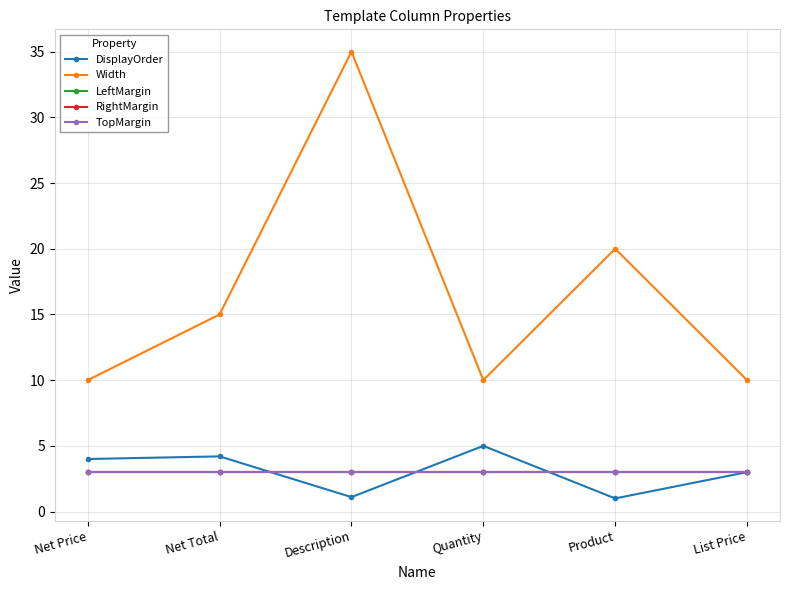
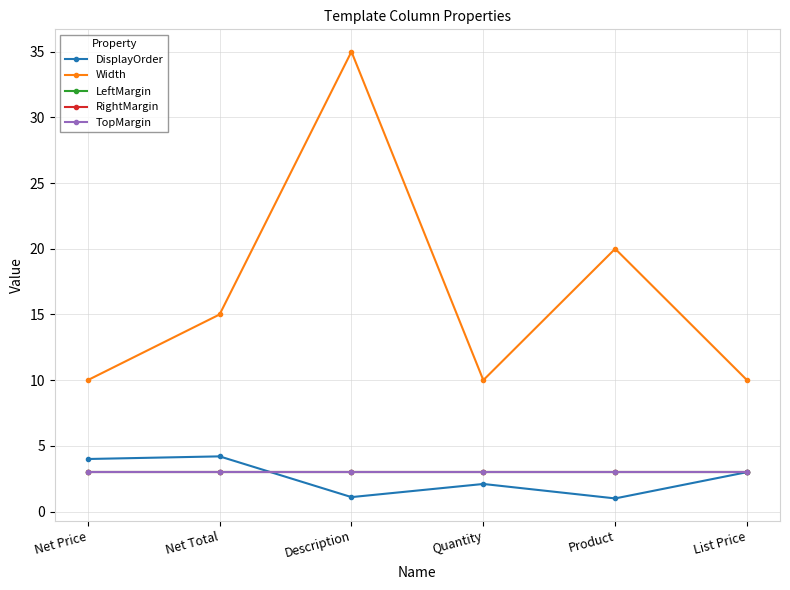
  {
    "DisplayOrder": {
      "Net Price": 4.0,
      "Net Total": 4.2,
      "Description": 1.1,
-     "Quantity": 5.0,
+     "Quantity": 2.1,
      "Product": 1.0
    },
    "Width": {
      "Net Price": 10.0,
      "Net Total": 15.0,
      "Description": 35.0,
      "Quantity": 10.0,
      "Product": 20.0,
      "List Price": 10.0
    },
    "TopMargin": {
      "Net Price": 3.0,
      "Net Total": 3.0,
      "Description": 3.0,
      "Quantity": 3.0,
      "Product": 3.0
    }
  }
